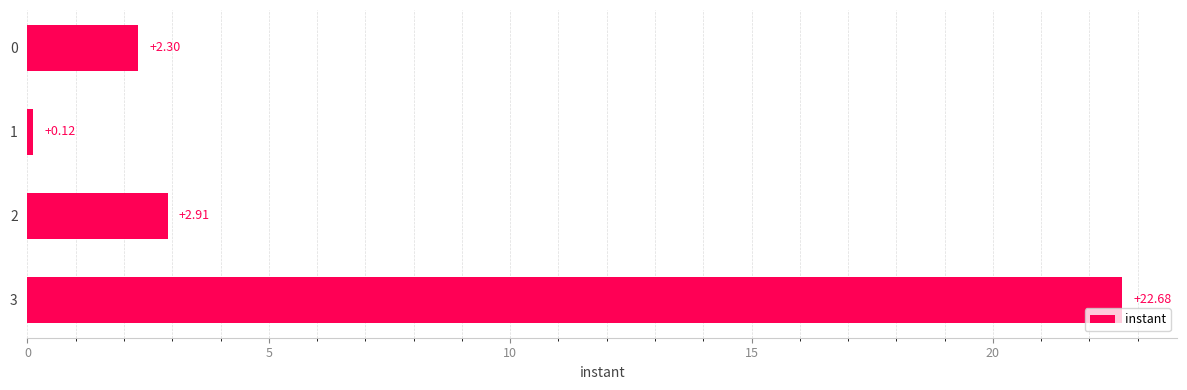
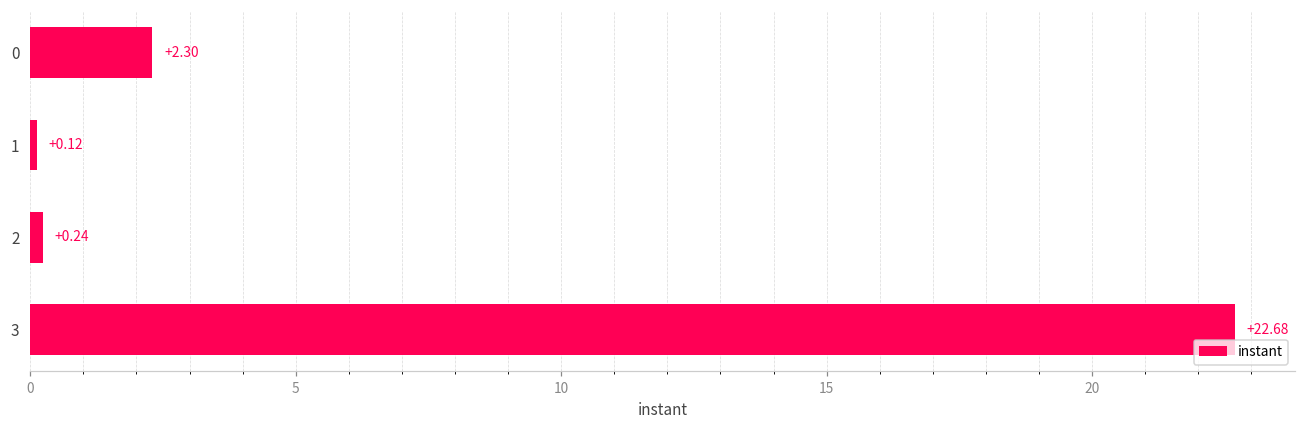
  {
    "0": "+2.30",
    "1": "+0.12",
-   "2": "+2.91",
+   "2": "+0.24",
    "3": "+22.68"
  }
